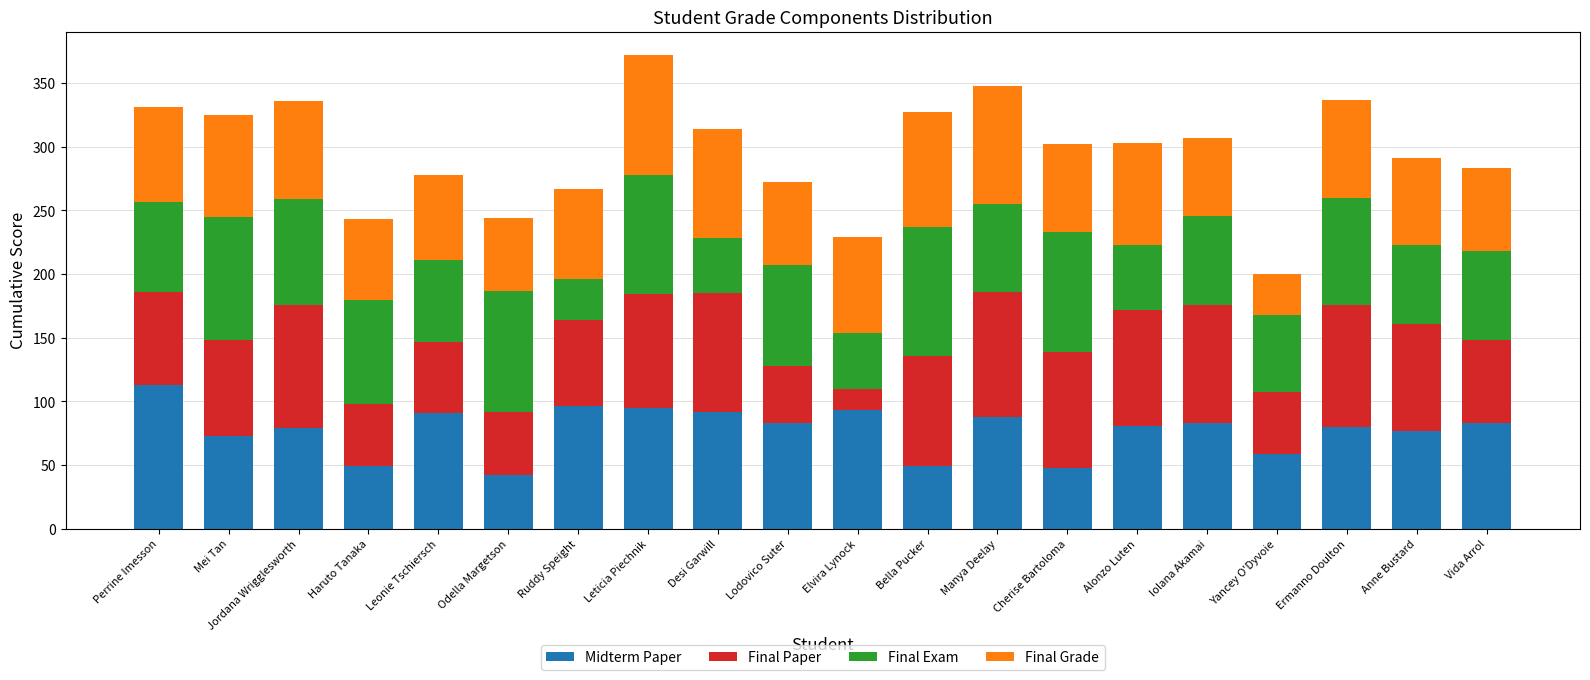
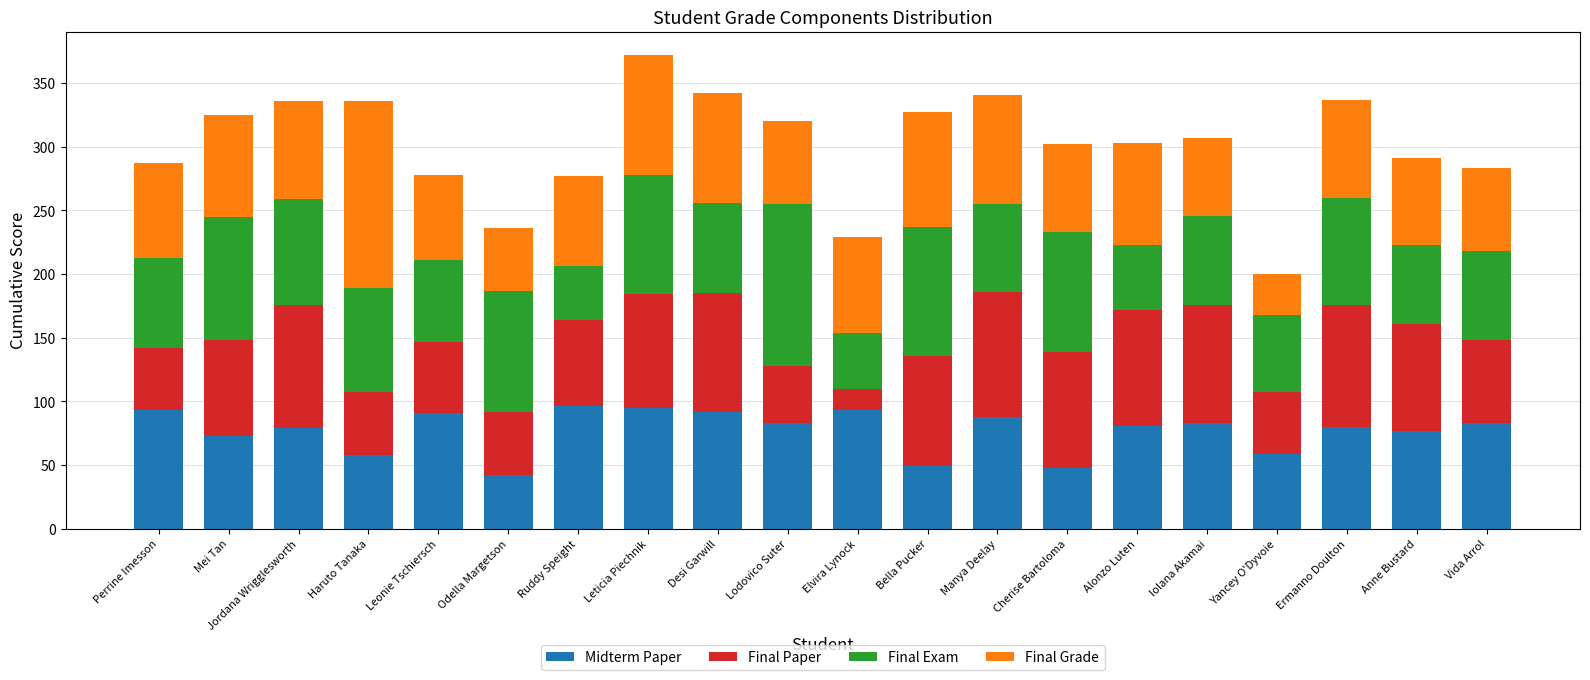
  {
    "Midterm Paper": {
-     "Perrine Imesson": 113,
+     "Perrine Imesson": 93,
      "Mei Tan": 73,
      "Jordana Wrigglesworth": 79,
-     "Haruto Tanaka": 49,
+     "Haruto Tanaka": 58,
      "Leonie Tschiersch": 91,
      "Odella Margetson": 42,
      "Ruddy Speight": 96,
      "Leticia Piechnik": 95,
      "Desi Garwill": 92,
      "Lodovico Suter": 83,
      "Elvira Lynock": 93,
      "Bella Pucker": 49,
      "Manya Deelay": 88,
      "Cherise Bartoloma": 48,
      "Alonzo Luten": 81,
      "Iolana Akamai": 83,
      "Yancey O'Dyvoie": 59,
      "Ermanno Doulton": 80,
      "Anne Bustard": 77,
      "Vida Arrol": 83
    },
    "Final Paper": {
-     "Perrine Imesson": 73,
+     "Perrine Imesson": 49,
      "Mei Tan": 75,
      "Jordana Wrigglesworth": 97,
      "Haruto Tanaka": 49,
      "Leonie Tschiersch": 56,
      "Odella Margetson": 50,
      "Ruddy Speight": 68,
      "Leticia Piechnik": 89,
      "Desi Garwill": 93,
      "Lodovico Suter": 45,
      "Elvira Lynock": 17,
      "Bella Pucker": 87,
      "Manya Deelay": 98,
      "Cherise Bartoloma": 91,
      "Alonzo Luten": 91,
      "Iolana Akamai": 93,
      "Yancey O'Dyvoie": 48,
      "Ermanno Doulton": 96,
      "Anne Bustard": 84,
      "Vida Arrol": 65
    },
    "Final Exam": {
      "Perrine Imesson": 71,
      "Mei Tan": 97,
      "Jordana Wrigglesworth": 83,
      "Haruto Tanaka": 82,
      "Leonie Tschiersch": 64,
      "Odella Margetson": 95,
-     "Ruddy Speight": 32,
+     "Ruddy Speight": 42,
      "Leticia Piechnik": 94,
-     "Desi Garwill": 43,
-     "Lodovico Suter": 79,
+     "Desi Garwill": 71,
+     "Lodovico Suter": 127,
      "Elvira Lynock": 44,
      "Bella Pucker": 101,
      "Manya Deelay": 69,
      "Cherise Bartoloma": 94,
      "Alonzo Luten": 51,
      "Iolana Akamai": 70,
      "Yancey O'Dyvoie": 61,
      "Ermanno Doulton": 84,
      "Anne Bustard": 62,
      "Vida Arrol": 70
    },
    "Final Grade": {
      "Perrine Imesson": 74,
      "Mei Tan": 80,
      "Jordana Wrigglesworth": 77,
-     "Haruto Tanaka": 63,
+     "Haruto Tanaka": 147,
      "Leonie Tschiersch": 67,
-     "Odella Margetson": 57,
+     "Odella Margetson": 49,
      "Ruddy Speight": 71,
      "Leticia Piechnik": 94,
      "Desi Garwill": 86,
      "Lodovico Suter": 65,
      "Elvira Lynock": 75,
      "Bella Pucker": 90,
-     "Manya Deelay": 93,
+     "Manya Deelay": 86,
      "Cherise Bartoloma": 69,
      "Alonzo Luten": 80,
      "Iolana Akamai": 61,
      "Yancey O'Dyvoie": 32,
      "Ermanno Doulton": 77,
      "Anne Bustard": 68,
      "Vida Arrol": 65
    }
  }
